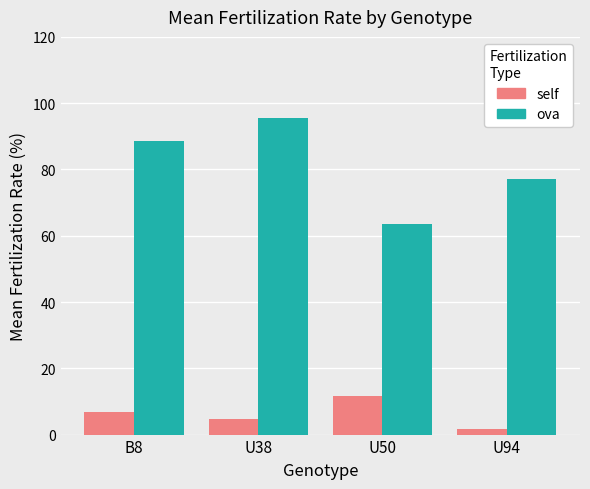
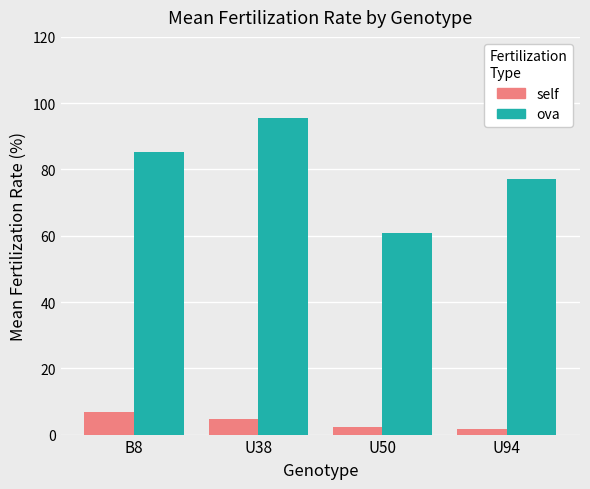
  {
    "self": {
      "B8": 7,
      "U38": 5,
-     "U50": 12,
+     "U50": 2,
      "U94": 2
    },
    "ova": {
-     "B8": 89,
+     "B8": 85,
      "U38": 96,
-     "U50": 64,
+     "U50": 61,
      "U94": 77
    }
  }
